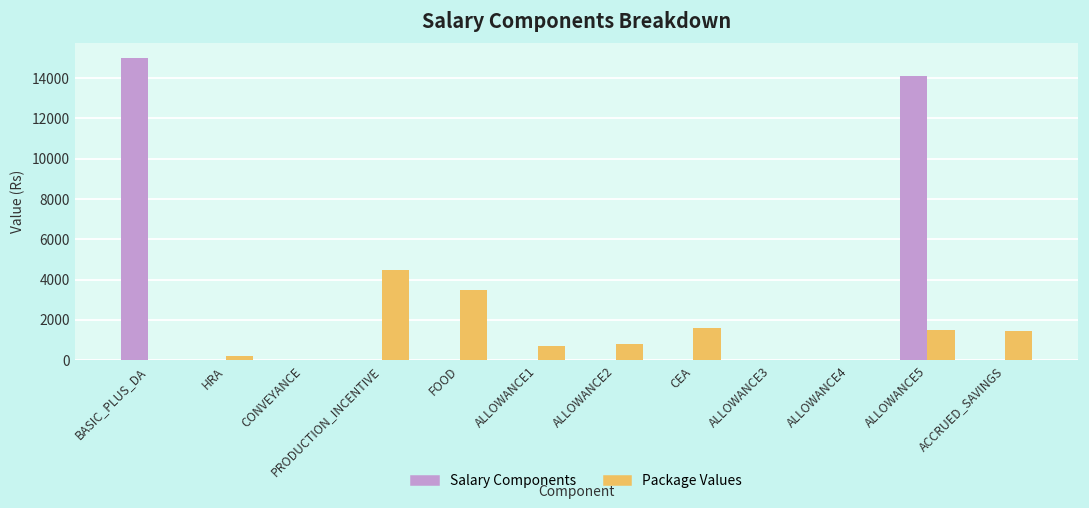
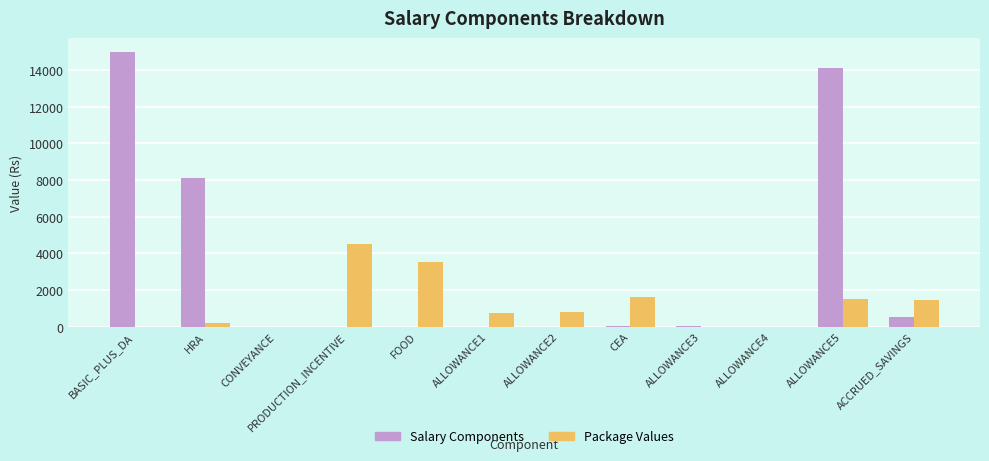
  {
    "Salary Components": {
      "BASIC_PLUS_DA": 15000,
-     "HRA": 0,
+     "HRA": 8100,
      "ALLOWANCE4": 0,
      "ALLOWANCE5": 14100,
-     "ACCRUED_SAVINGS": 0
+     "ACCRUED_SAVINGS": 500
    },
    "Package Values": {
      "HRA": 200,
      "CONVEYANCE": 0,
      "PRODUCTION_INCENTIVE": 4500,
      "FOOD": 3500,
      "ALLOWANCE1": 700,
      "ALLOWANCE2": 800,
      "CEA": 1600,
      "ALLOWANCE3": 0,
      "ALLOWANCE4": 0,
      "ALLOWANCE5": 1500,
      "ACCRUED_SAVINGS": 1400
    }
  }
